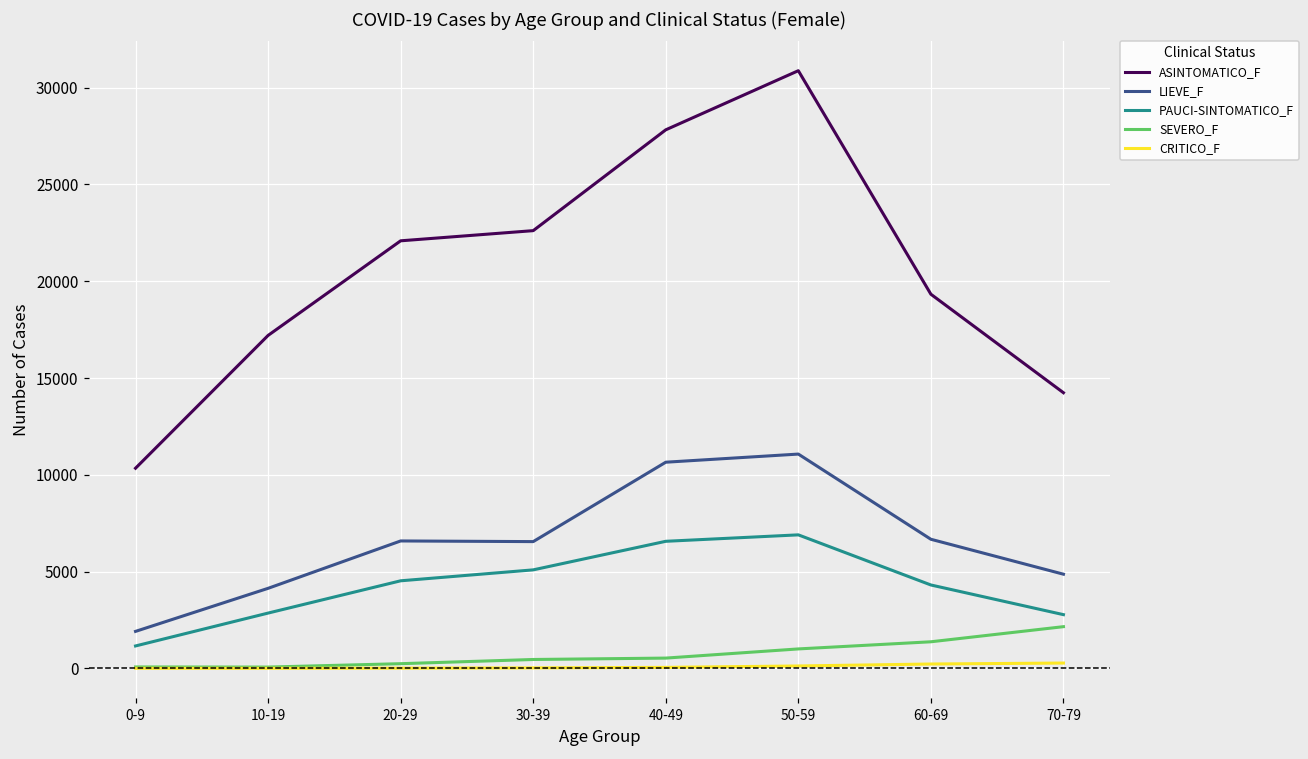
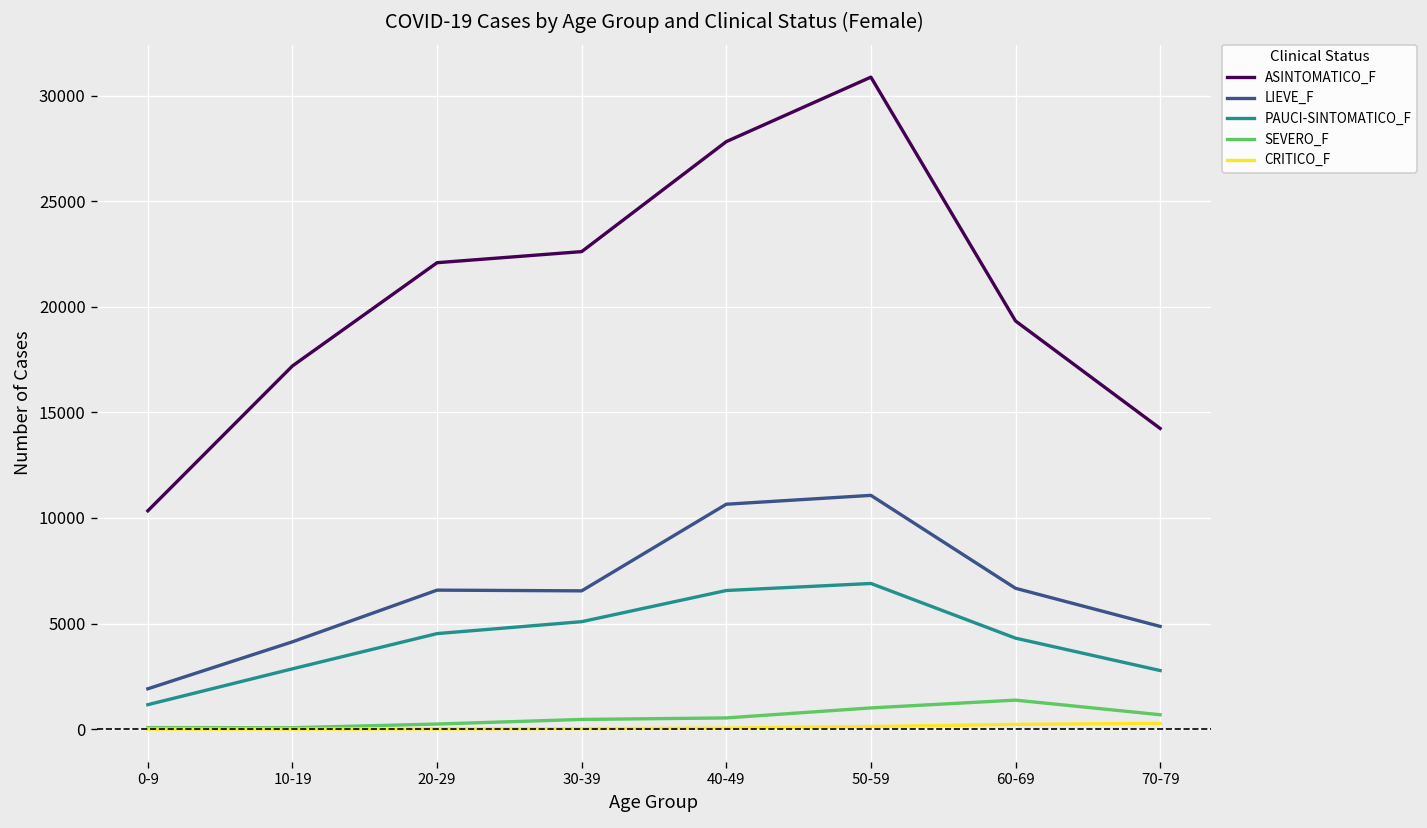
  {
    "ASINTOMATICO_F": {
      "0-9": 10300,
      "10-19": 17200,
      "20-29": 22100,
      "30-39": 22600,
      "40-49": 27800,
      "50-59": 30900,
      "60-69": 19300,
      "70-79": 14200
    },
    "LIEVE_F": {
      "0-9": 1900,
      "10-19": 4100,
      "20-29": 6600,
      "30-39": 6500,
      "40-49": 10700,
      "50-59": 11100,
      "60-69": 6700,
      "70-79": 4900
    },
    "PAUCI-SINTOMATICO_F": {
      "0-9": 1200,
      "10-19": 2900,
      "20-29": 4500,
      "30-39": 5100,
      "40-49": 6600,
      "50-59": 6900,
      "60-69": 4300,
      "70-79": 2800
    },
    "SEVERO_F": {
      "20-29": 200,
      "30-39": 500,
      "40-49": 500,
      "50-59": 1000,
      "60-69": 1400,
-     "70-79": 2200
+     "70-79": 700
    },
    "CRITICO_F": {
      "20-29": 0,
      "30-39": 0,
      "40-49": 0,
      "50-59": 100,
      "60-69": 200,
      "70-79": 300
    }
  }
